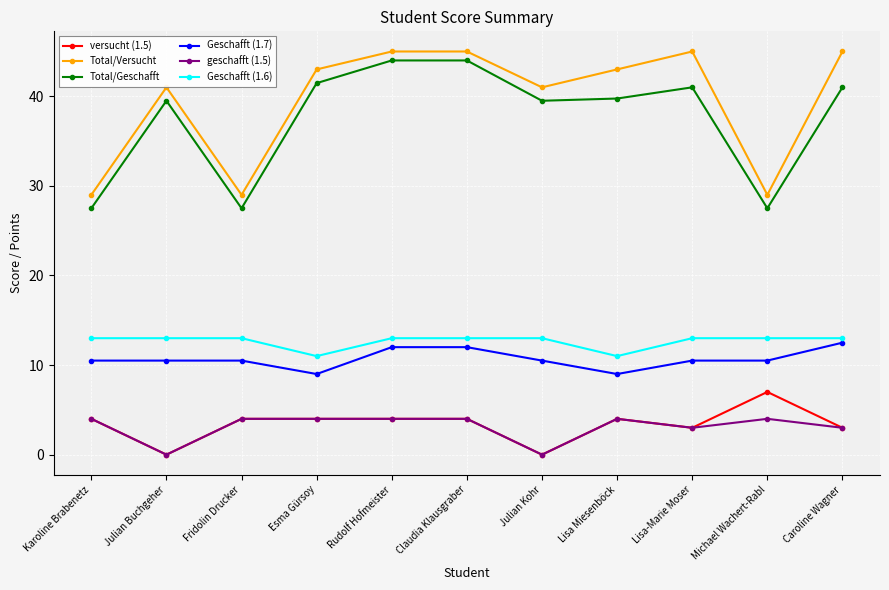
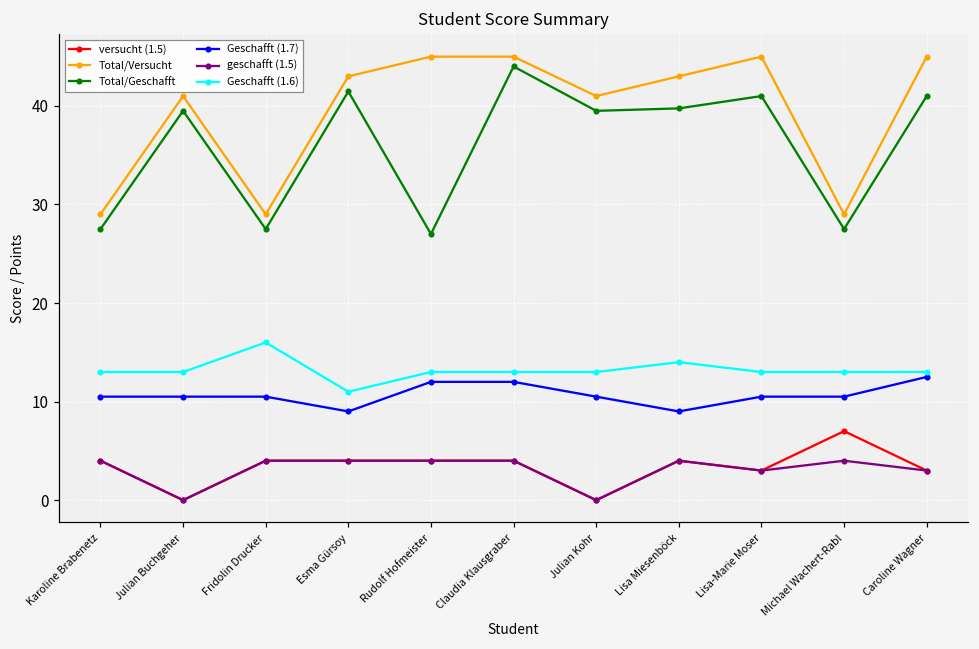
  {
    "versucht (1.5)": {
      "Michael Wachert-Rabl": 7
    },
    "Total/Versucht": {
      "Karoline Brabenetz": 29,
      "Julian Buchgeher": 41,
      "Fridolin Drucker": 29,
      "Esma Gürsoy": 43,
      "Rudolf Hofmeister": 45,
      "Claudia Klausgraber": 45,
      "Julian Kohr": 41,
      "Lisa Miesenböck": 43,
      "Lisa-Marie Moser": 45,
      "Michael Wachert-Rabl": 29,
      "Caroline Wagner": 45
    },
    "Total/Geschafft": {
      "Karoline Brabenetz": 28,
      "Julian Buchgeher": 40,
      "Fridolin Drucker": 28,
      "Esma Gürsoy": 41,
-     "Rudolf Hofmeister": 44,
+     "Rudolf Hofmeister": 27,
      "Claudia Klausgraber": 44,
      "Julian Kohr": 40,
      "Lisa Miesenböck": 40,
      "Lisa-Marie Moser": 41,
      "Michael Wachert-Rabl": 28,
      "Caroline Wagner": 41
    },
    "Geschafft (1.7)": {
      "Karoline Brabenetz": 11,
      "Julian Buchgeher": 11,
      "Fridolin Drucker": 11,
      "Esma Gürsoy": 9,
      "Rudolf Hofmeister": 12,
      "Claudia Klausgraber": 12,
      "Julian Kohr": 11,
      "Lisa Miesenböck": 9,
      "Lisa-Marie Moser": 11,
      "Michael Wachert-Rabl": 11,
      "Caroline Wagner": 13
    },
    "geschafft (1.5)": {
      "Michael Wachert-Rabl": 4
    },
    "Geschafft (1.6)": {
      "Karoline Brabenetz": 13,
      "Julian Buchgeher": 13,
-     "Fridolin Drucker": 13,
+     "Fridolin Drucker": 16,
      "Esma Gürsoy": 11,
      "Rudolf Hofmeister": 13,
      "Claudia Klausgraber": 13,
      "Julian Kohr": 13,
-     "Lisa Miesenböck": 11,
+     "Lisa Miesenböck": 14,
      "Lisa-Marie Moser": 13,
      "Michael Wachert-Rabl": 13,
      "Caroline Wagner": 13
    }
  }
